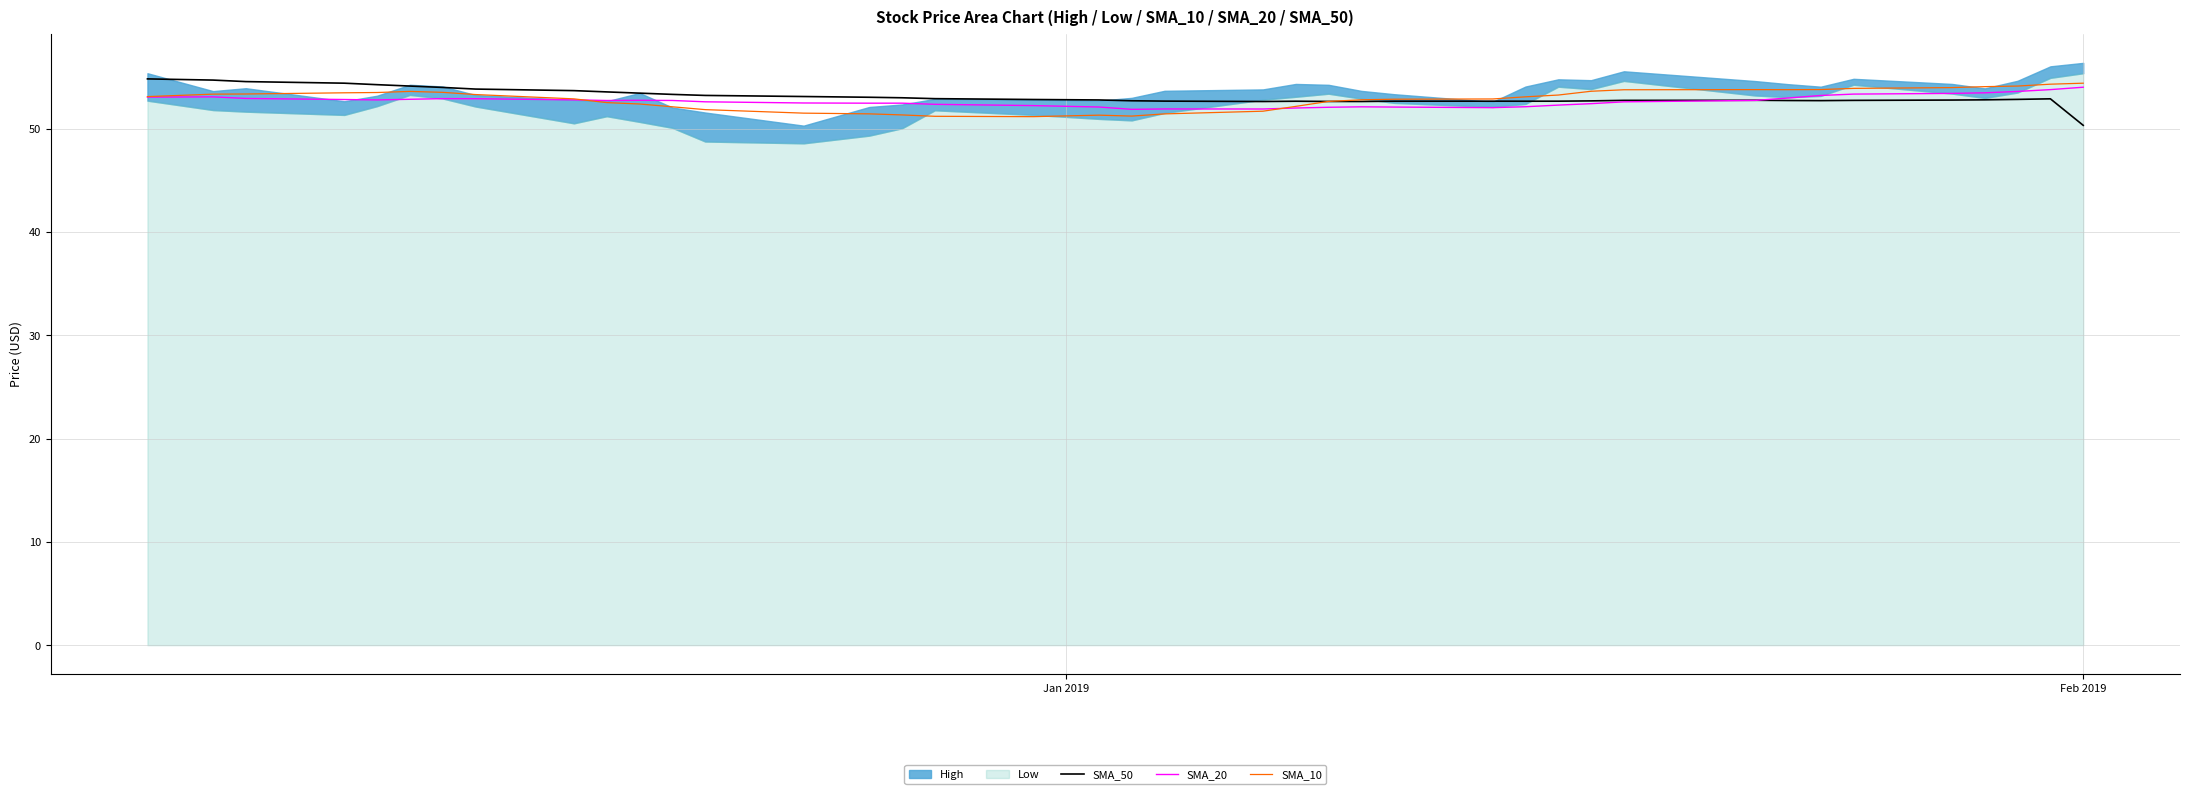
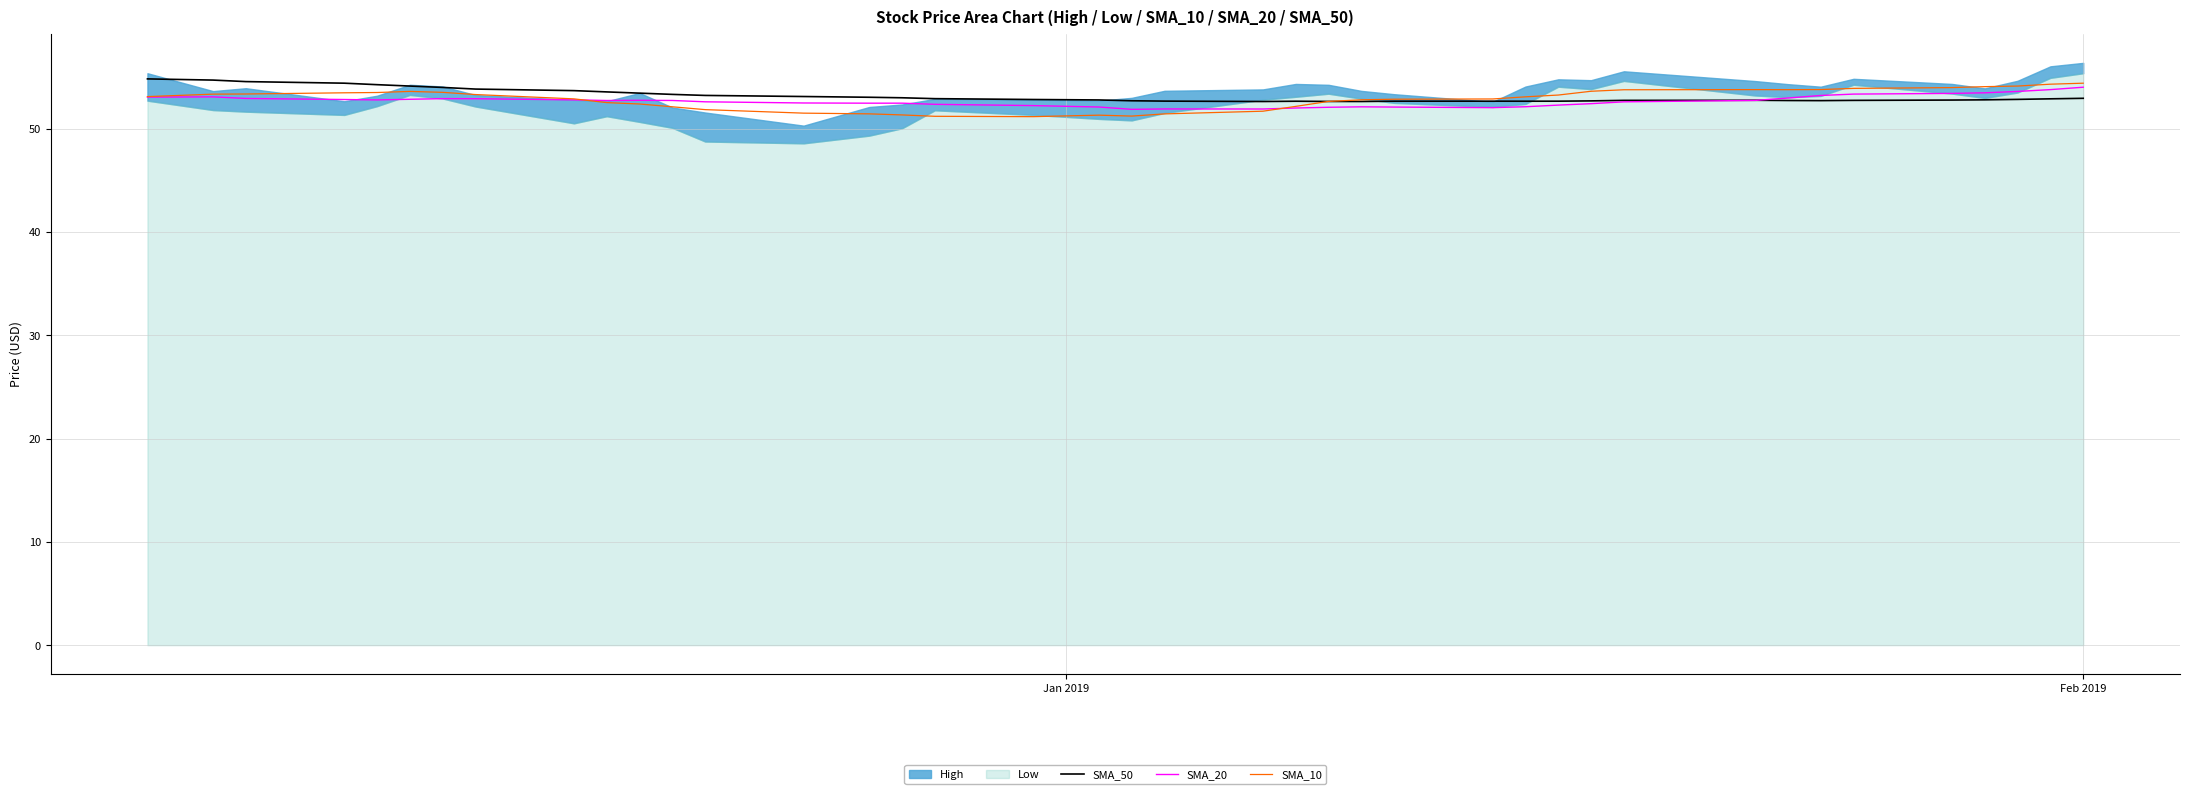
  {
    "SMA_50": {
-     "Feb 2019": 50.3
+     "Feb 2019": 53.0
    },
    "SMA_20": {
      "Feb 2019": 54.0
    },
    "Low": {
      "Feb 2019": 55.4
    },
    "SMA_10": {
      "Feb 2019": 54.4
    }
  }
